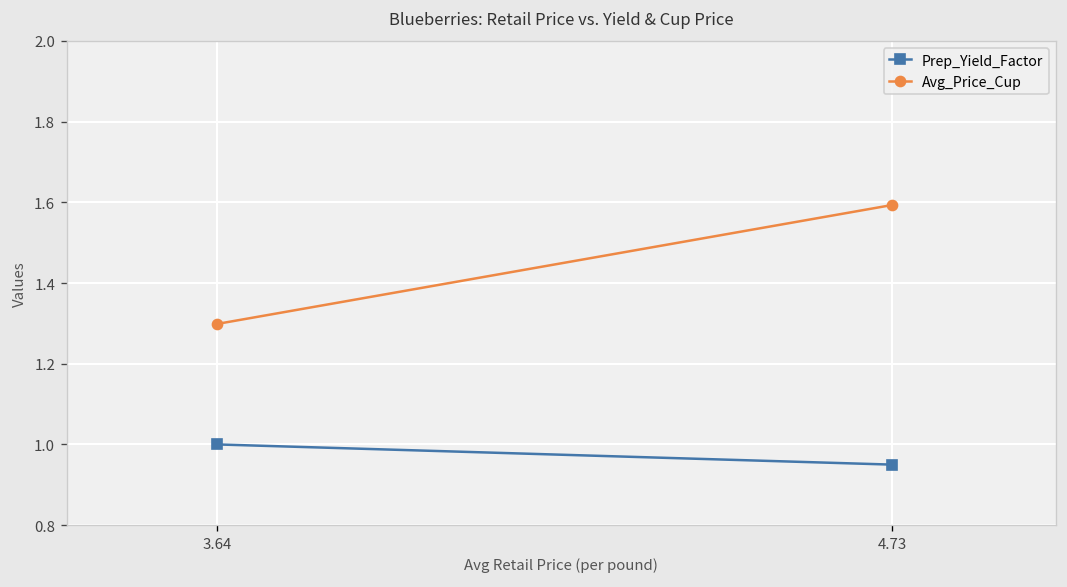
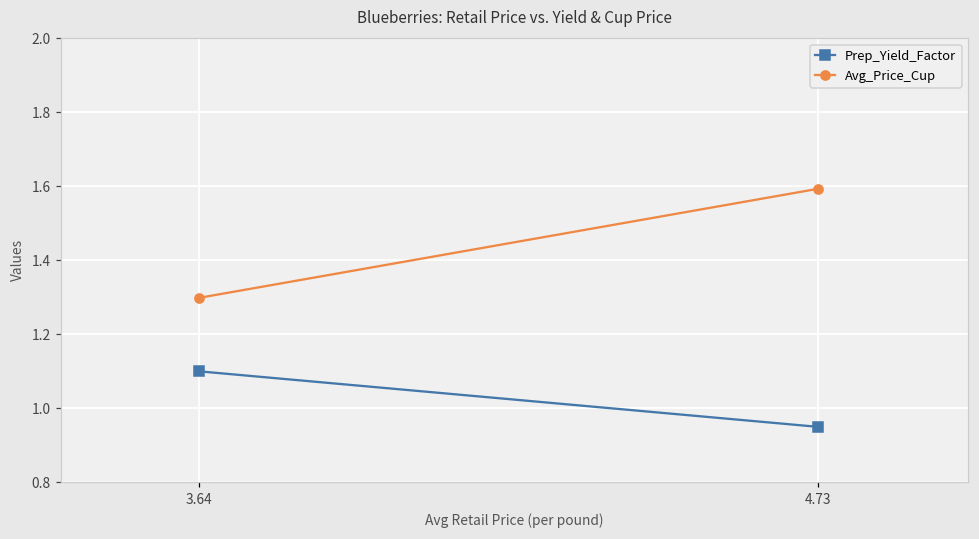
  {
    "Prep_Yield_Factor": {
-     "3.64": 1.0,
+     "3.64": 1.1,
      "4.73": 0.95
    },
    "Avg_Price_Cup": {
      "3.64": 1.3,
      "4.73": 1.6
    }
  }
